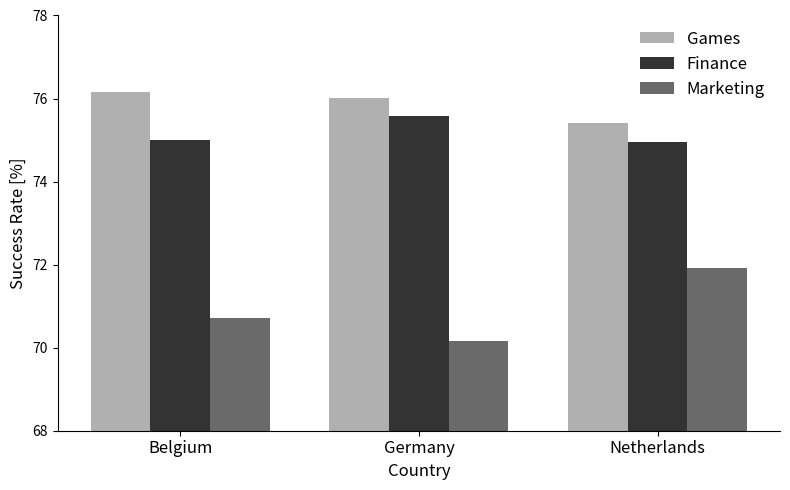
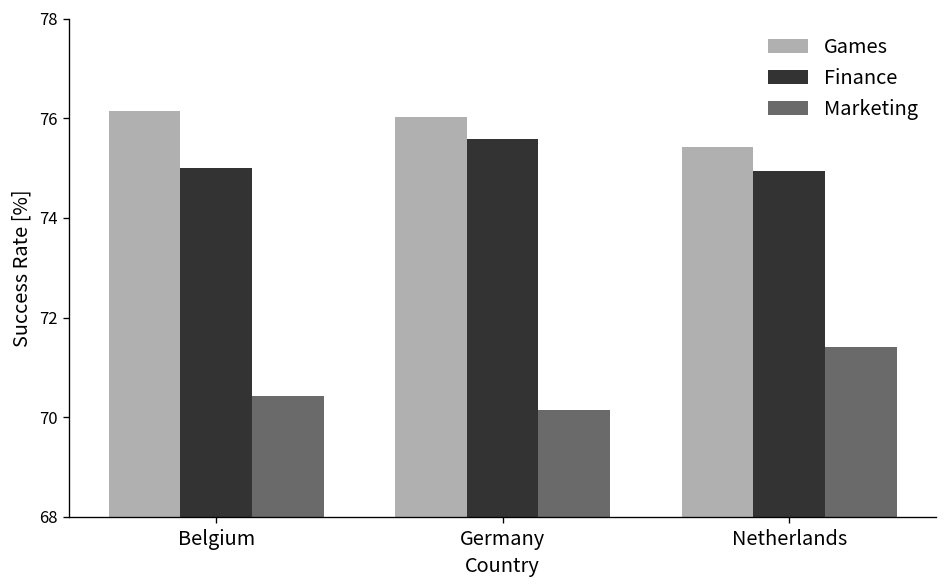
  {
    "Games": {
      "Belgium": 76.2,
      "Germany": 76.0,
      "Netherlands": 75.4
    },
    "Finance": {
      "Belgium": 75.0,
      "Germany": 75.6,
      "Netherlands": 75.0
    },
    "Marketing": {
-     "Belgium": 70.7,
+     "Belgium": 70.4,
      "Germany": 70.2,
-     "Netherlands": 71.9
+     "Netherlands": 71.4
    }
  }
